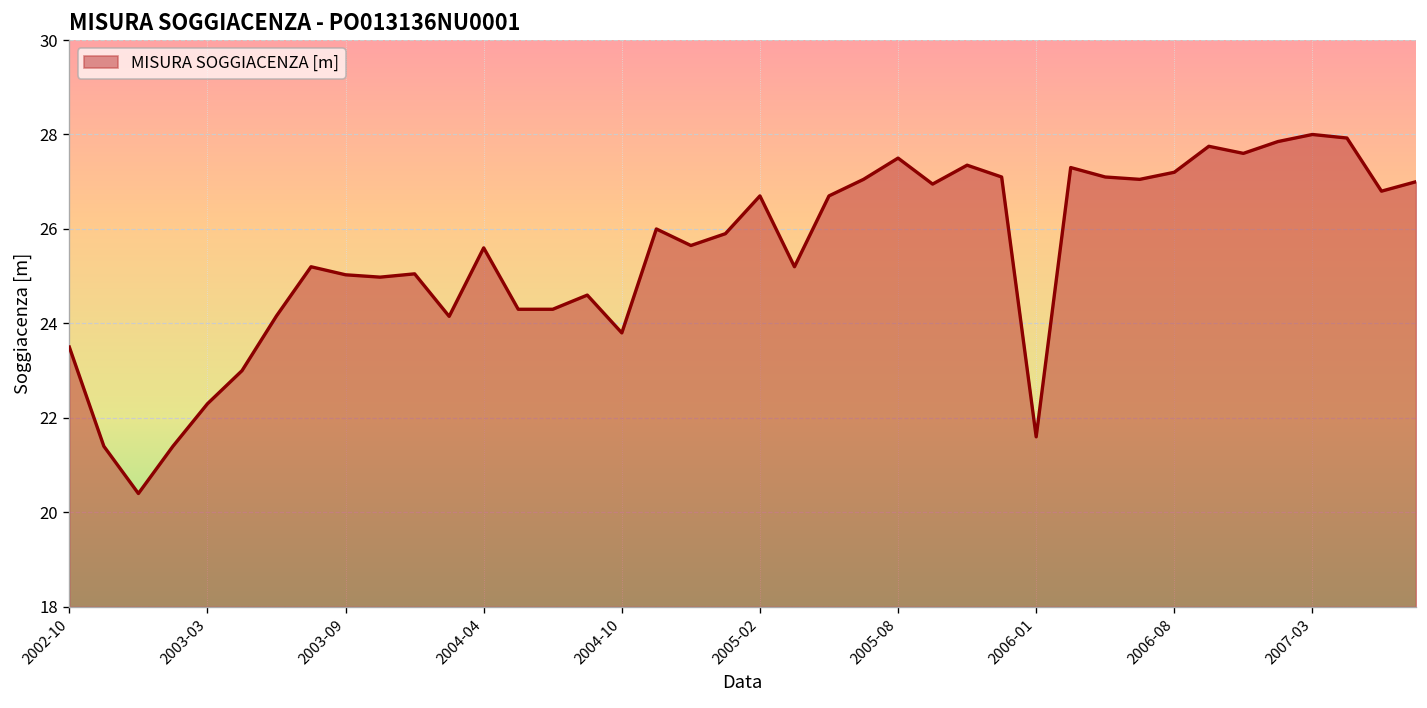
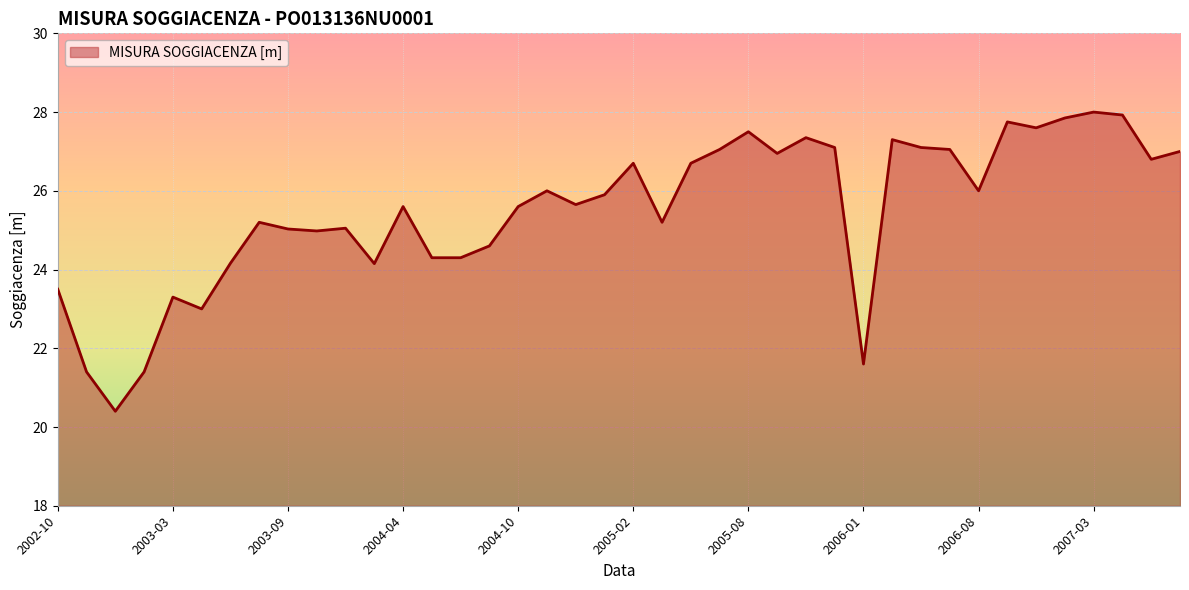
  {
    "2002-10": 23.5,
-   "2003-03": 22.3,
+   "2003-03": 23.3,
    "2003-09": 25.0,
    "2004-04": 25.6,
-   "2004-10": 23.8,
+   "2004-10": 25.6,
    "2005-02": 26.7,
    "2005-08": 27.5,
    "2006-01": 21.6,
-   "2006-08": 27.2,
+   "2006-08": 26.0,
    "2007-03": 28.0
  }
